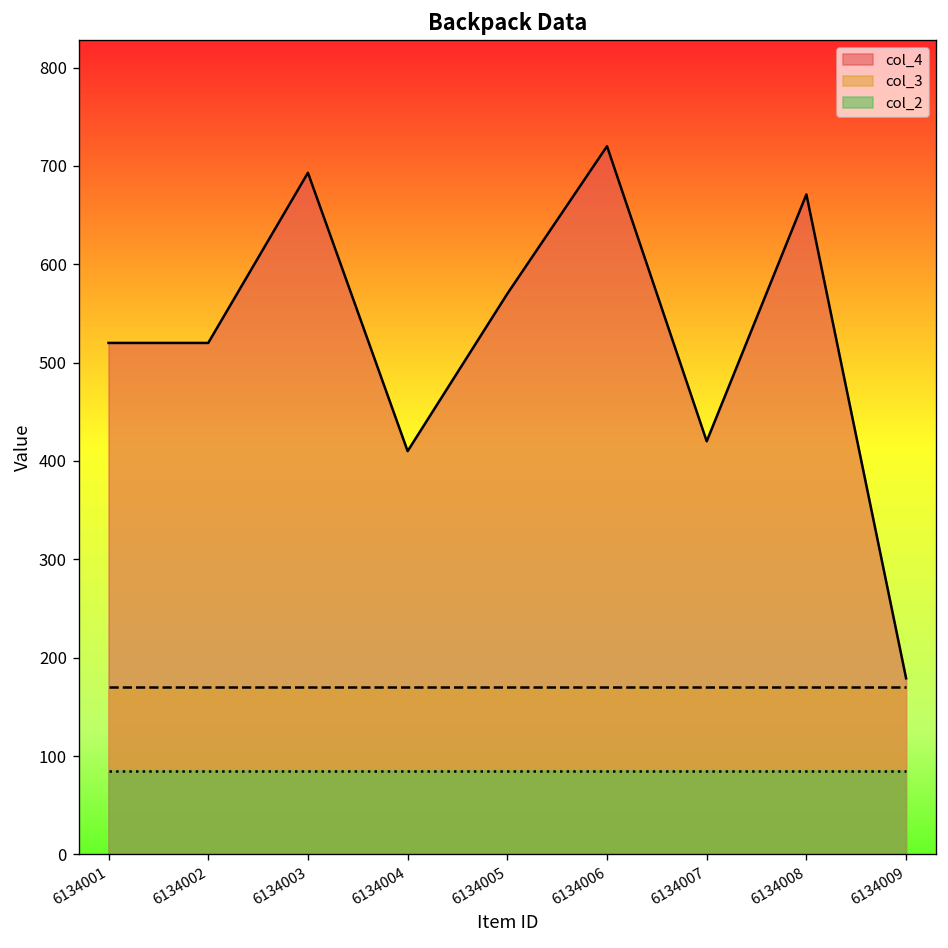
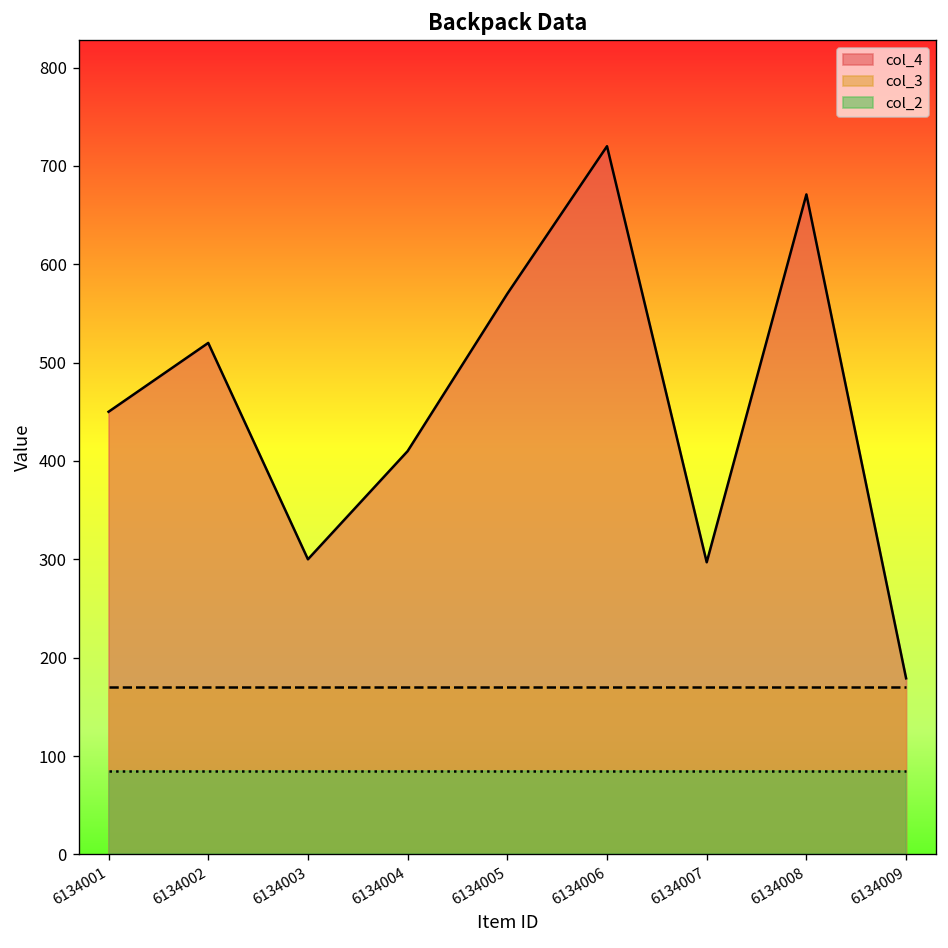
  {
    "col_4": {
-     "6134001": 520,
+     "6134001": 450,
      "6134002": 520,
-     "6134003": 690,
+     "6134003": 300,
      "6134004": 410,
      "6134005": 570,
      "6134006": 720,
-     "6134007": 420,
+     "6134007": 300,
      "6134008": 670,
      "6134009": 180
    },
    "col_3": {
      "6134001": 170,
      "6134002": 170,
      "6134003": 170,
      "6134004": 170,
      "6134005": 170,
      "6134006": 170,
      "6134007": 170,
      "6134008": 170,
      "6134009": 170
    },
    "col_2": {
      "6134001": 90,
      "6134002": 90,
      "6134003": 90,
      "6134004": 90,
      "6134005": 90,
      "6134006": 90,
      "6134007": 90,
      "6134008": 90,
      "6134009": 90
    }
  }
